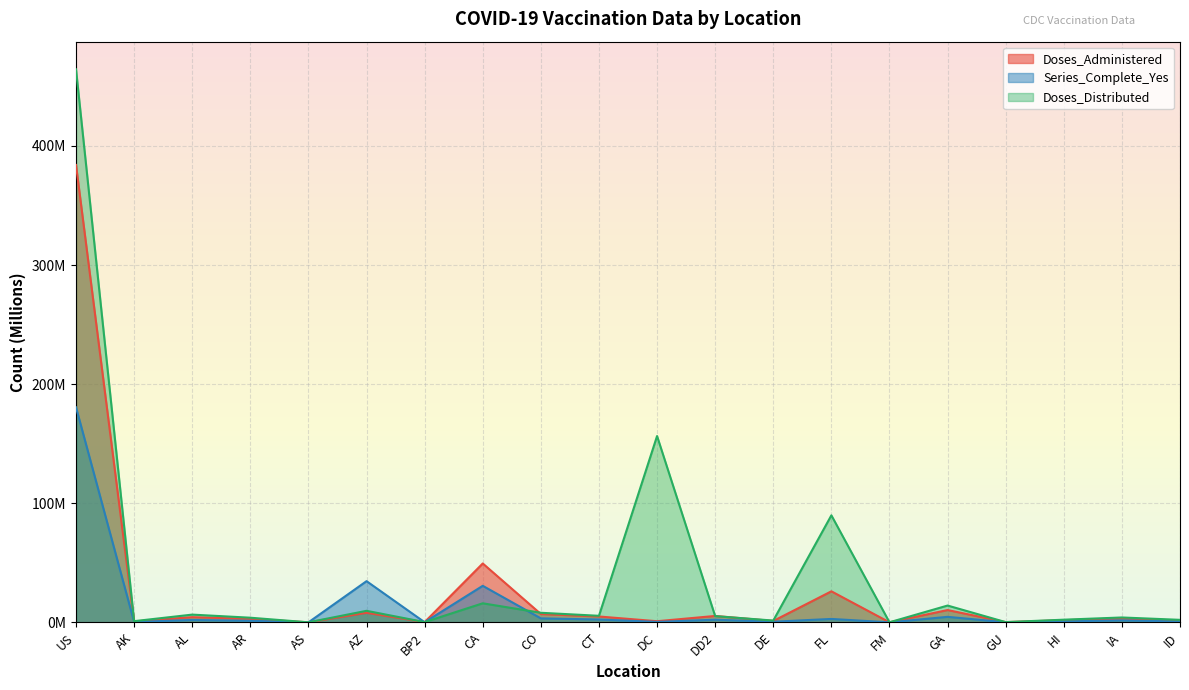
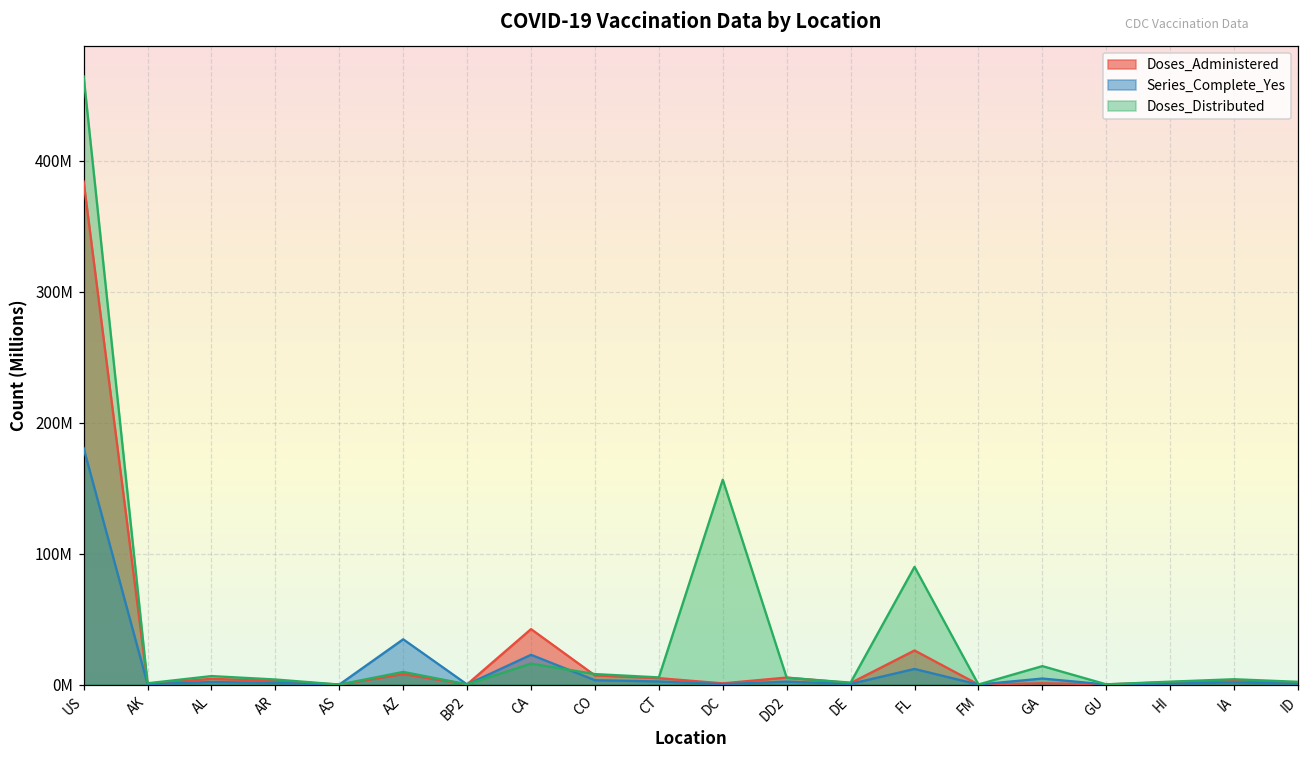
  {
    "Doses_Administered": {
      "US": 384000000,
      "AL": 4000000,
-     "CA": 49000000,
+     "CA": 42000000,
      "FL": 26000000,
-     "GA": 10000000
+     "GA": 1000000
    },
    "Series_Complete_Yes": {
      "US": 181000000,
      "AL": 2000000,
      "AZ": 35000000,
-     "CA": 31000000,
+     "CA": 23000000,
      "CO": 3000000,
      "CT": 2000000,
      "DD2": 2000000,
-     "FL": 3000000,
+     "FL": 12000000,
      "GA": 5000000
    },
    "Doses_Distributed": {
      "US": 464000000,
      "AL": 7000000,
      "CA": 16000000,
      "DC": 156000000,
      "FL": 90000000,
      "GA": 14000000
    }
  }
